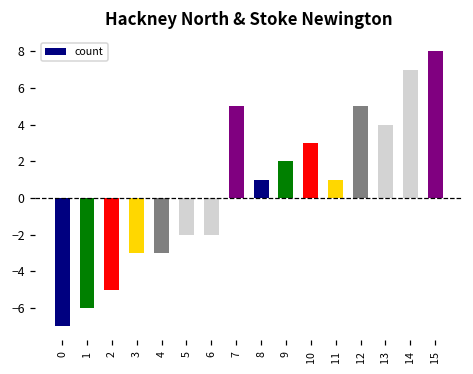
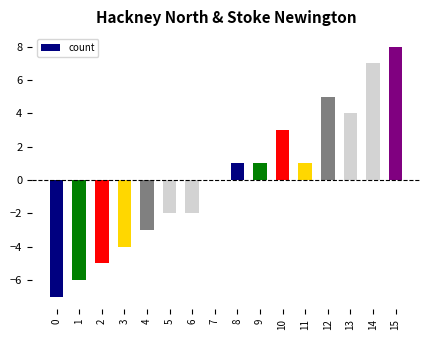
  {
    "0": -7.0,
    "1": -6.0,
    "2": -5.0,
-   "3": -3.0,
+   "3": -4.0,
    "4": -3.0,
    "5": -2.0,
    "6": -2.0,
-   "7": 5.0,
+   "7": 0.0,
    "8": 1.0,
-   "9": 2.0,
+   "9": 1.0,
    "10": 3.0,
    "11": 1.0,
    "12": 5.0,
    "13": 4.0,
    "14": 7.0,
    "15": 8.0
  }
